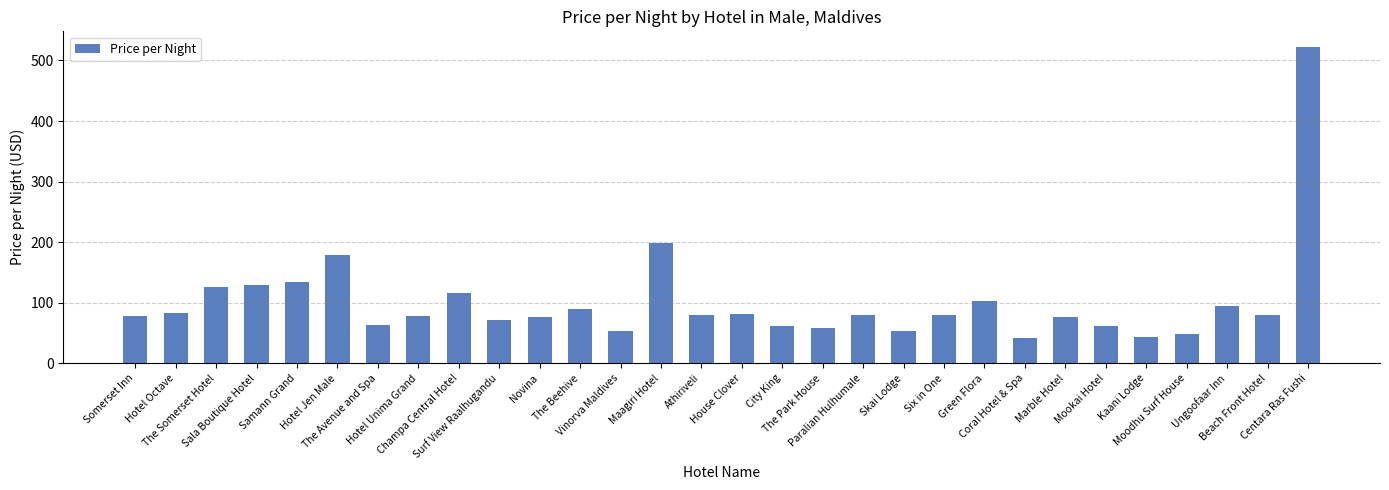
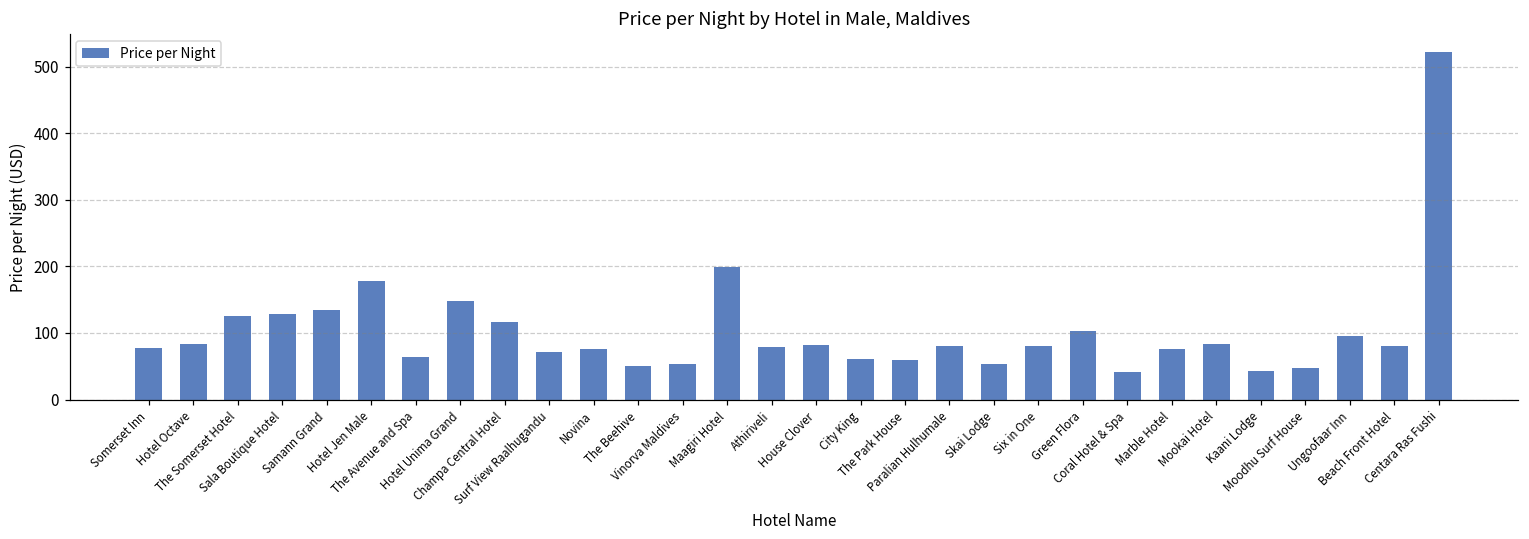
  {
    "Somerset Inn": 80,
    "Hotel Octave": 80,
    "The Somerset Hotel": 130,
    "Sala Boutique Hotel": 130,
    "Samann Grand": 140,
    "Hotel Jen Male": 180,
    "The Avenue and Spa": 60,
-   "Hotel Unima Grand": 80,
+   "Hotel Unima Grand": 150,
    "Champa Central Hotel": 120,
    "Surf View Raalhugandu": 70,
    "Novina": 80,
-   "The Beehive": 90,
+   "The Beehive": 50,
    "Vinorva Maldives": 50,
    "Maagiri Hotel": 200,
    "Athiriveli": 80,
    "House Clover": 80,
    "City King": 60,
    "The Park House": 60,
    "Paralian Hulhumale": 80,
    "Skai Lodge": 50,
    "Six in One": 80,
    "Green Flora": 100,
    "Coral Hotel & Spa": 40,
    "Marble Hotel": 80,
-   "Mookai Hotel": 60,
+   "Mookai Hotel": 80,
    "Kaani Lodge": 40,
    "Moodhu Surf House": 50,
    "Ungoofaar Inn": 100,
    "Beach Front Hotel": 80,
    "Centara Ras Fushi": 520
  }
